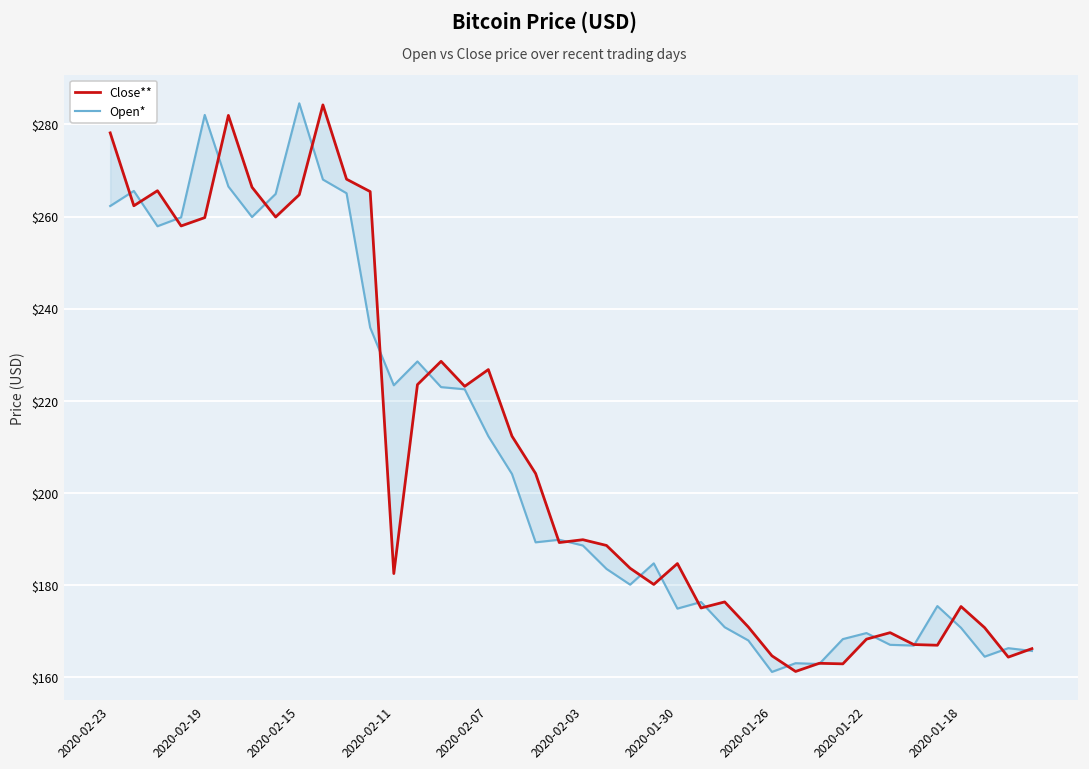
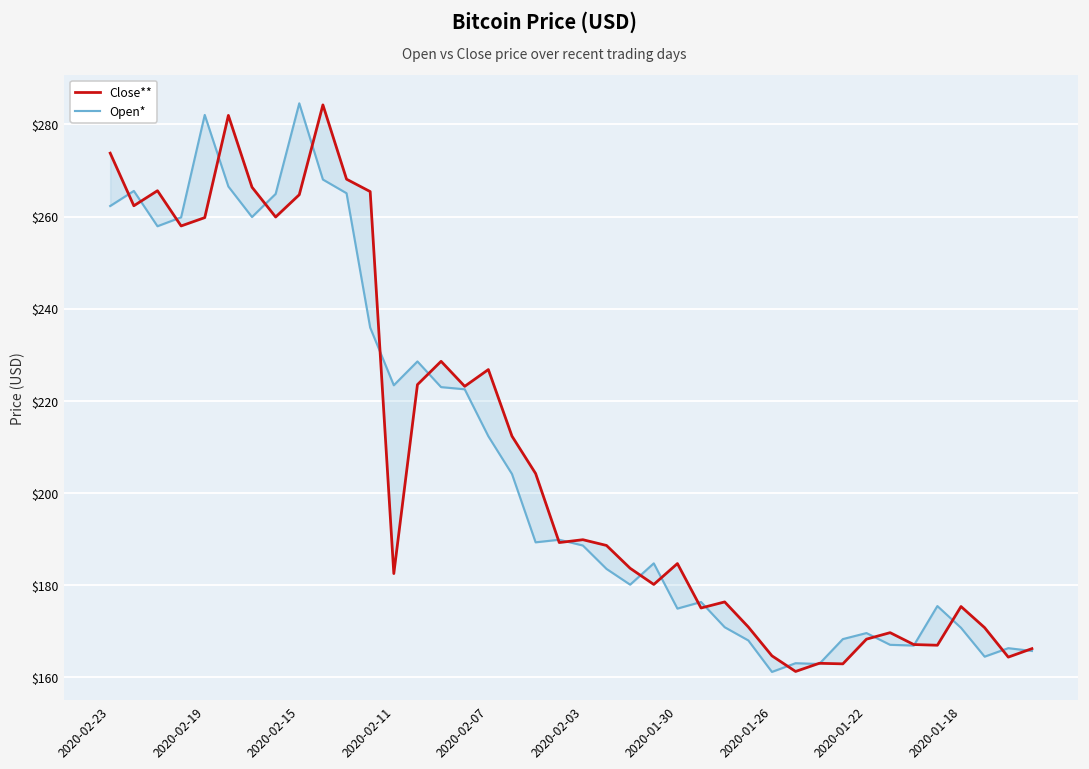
  {
    "Close**": {
-     "2020-02-23": "$278",
+     "2020-02-23": "$274",
      "2020-02-19": "$260",
      "2020-02-15": "$265",
      "2020-02-11": "$183",
      "2020-01-22": "$168"
    }
  }
